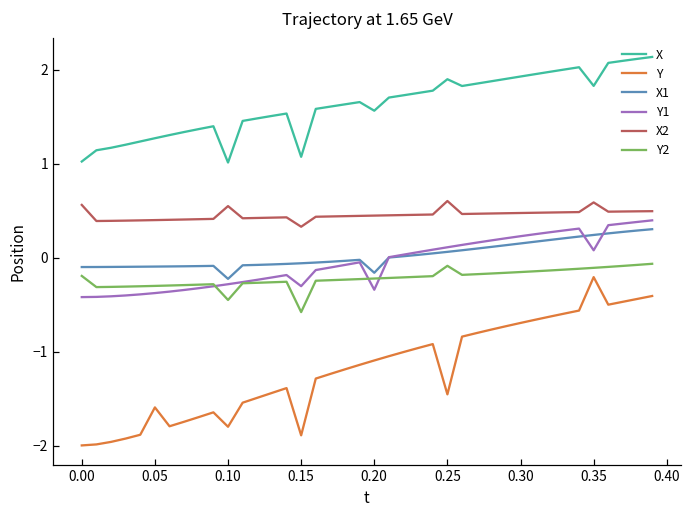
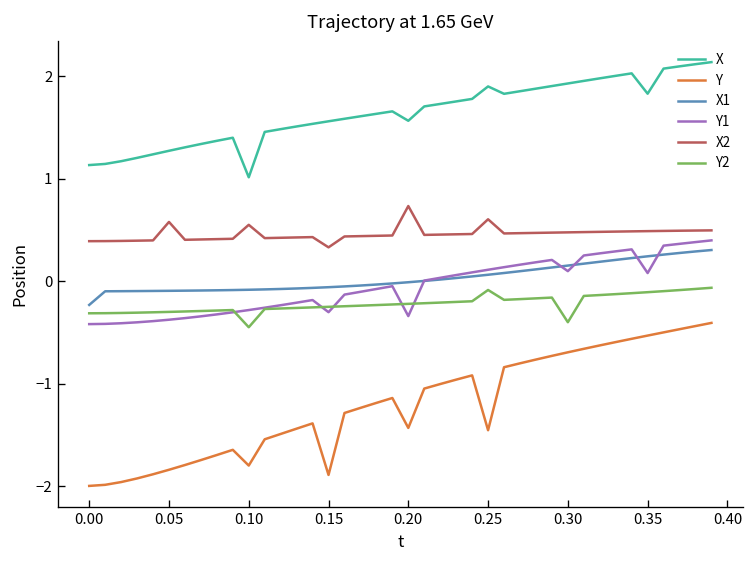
  {
    "X": {
-     "0.00": 1.0,
+     "0.00": 1.1,
      "0.05": 1.3,
      "0.10": 1.0,
-     "0.15": 1.1,
+     "0.15": 1.6,
      "0.20": 1.6,
      "0.25": 1.9,
      "0.30": 1.9,
      "0.35": 1.8
    },
    "Y": {
      "0.00": -2.0,
-     "0.05": -1.6,
+     "0.05": -1.8,
      "0.10": -1.8,
      "0.15": -1.9,
-     "0.20": -1.1,
+     "0.20": -1.4,
      "0.25": -1.5,
      "0.30": -0.7,
-     "0.35": -0.2
+     "0.35": -0.5
    },
    "X1": {
-     "0.00": -0.1,
+     "0.00": -0.2,
      "0.05": -0.1,
-     "0.10": -0.2,
+     "0.10": -0.1,
      "0.15": -0.1,
-     "0.20": -0.2,
+     "0.20": 0.0,
      "0.25": 0.1,
      "0.30": 0.2,
      "0.35": 0.2
    },
    "Y1": {
      "0.00": -0.4,
      "0.05": -0.4,
      "0.10": -0.3,
      "0.15": -0.3,
      "0.20": -0.3,
      "0.25": 0.1,
-     "0.30": 0.2,
+     "0.30": 0.1,
      "0.35": 0.1
    },
    "X2": {
-     "0.00": 0.6,
-     "0.05": 0.4,
+     "0.00": 0.4,
+     "0.05": 0.6,
      "0.10": 0.6,
      "0.15": 0.3,
-     "0.20": 0.4,
+     "0.20": 0.7,
      "0.25": 0.6,
      "0.30": 0.5,
-     "0.35": 0.6
+     "0.35": 0.5
    },
    "Y2": {
-     "0.00": -0.2,
+     "0.00": -0.3,
      "0.05": -0.3,
      "0.10": -0.4,
-     "0.15": -0.6,
+     "0.15": -0.2,
      "0.20": -0.2,
      "0.25": -0.1,
-     "0.30": -0.2,
+     "0.30": -0.4,
      "0.35": -0.1
    }
  }
